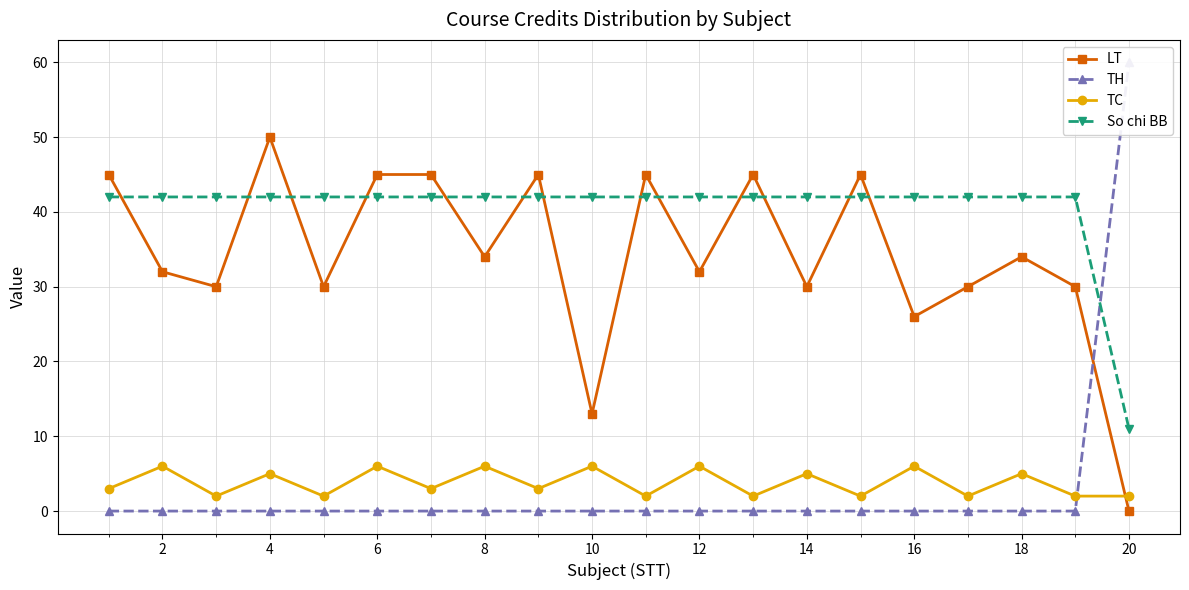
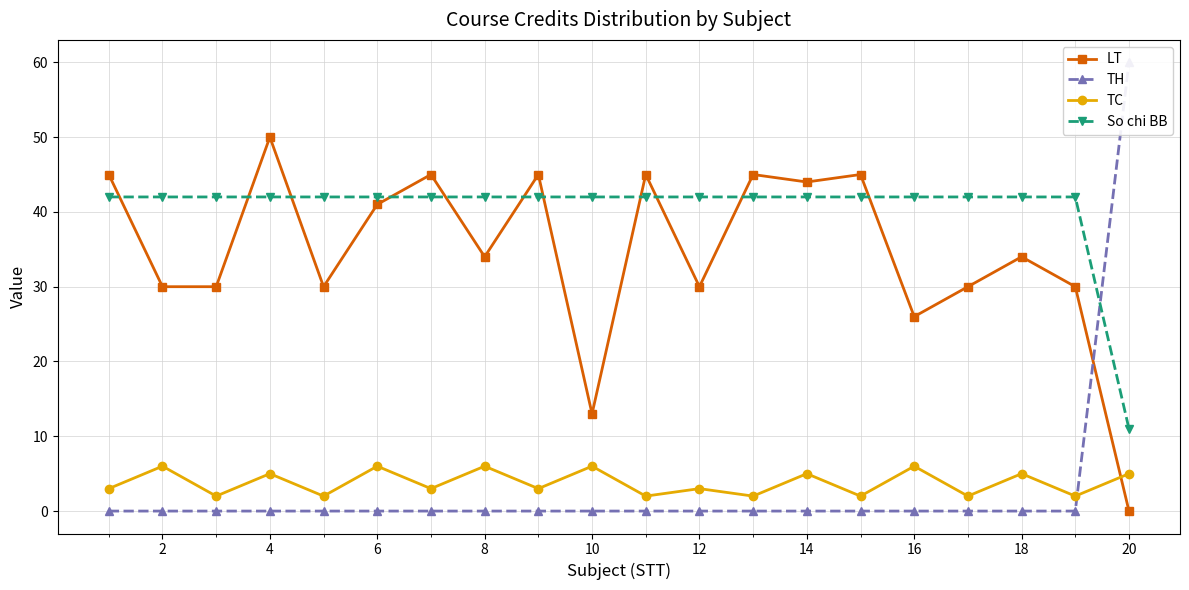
  {
    "LT": {
-     "2": 32,
+     "2": 30,
      "4": 50,
-     "6": 45,
+     "6": 41,
      "8": 34,
      "10": 13,
-     "12": 32,
-     "14": 30,
+     "12": 30,
+     "14": 44,
      "16": 26,
      "18": 34,
      "20": 0
    },
    "TH": {
      "2": 0,
      "4": 0,
      "6": 0,
      "8": 0,
      "10": 0,
      "12": 0,
      "14": 0,
      "16": 0,
      "18": 0
    },
    "TC": {
      "2": 6,
      "4": 5,
      "6": 6,
      "8": 6,
      "10": 6,
-     "12": 6,
+     "12": 3,
      "14": 5,
      "16": 6,
      "18": 5,
-     "20": 2
+     "20": 5
    },
    "So chi BB": {
      "2": 42,
      "4": 42,
      "6": 42,
      "8": 42,
      "10": 42,
      "12": 42,
      "14": 42,
      "16": 42,
      "18": 42,
      "20": 11
    }
  }
